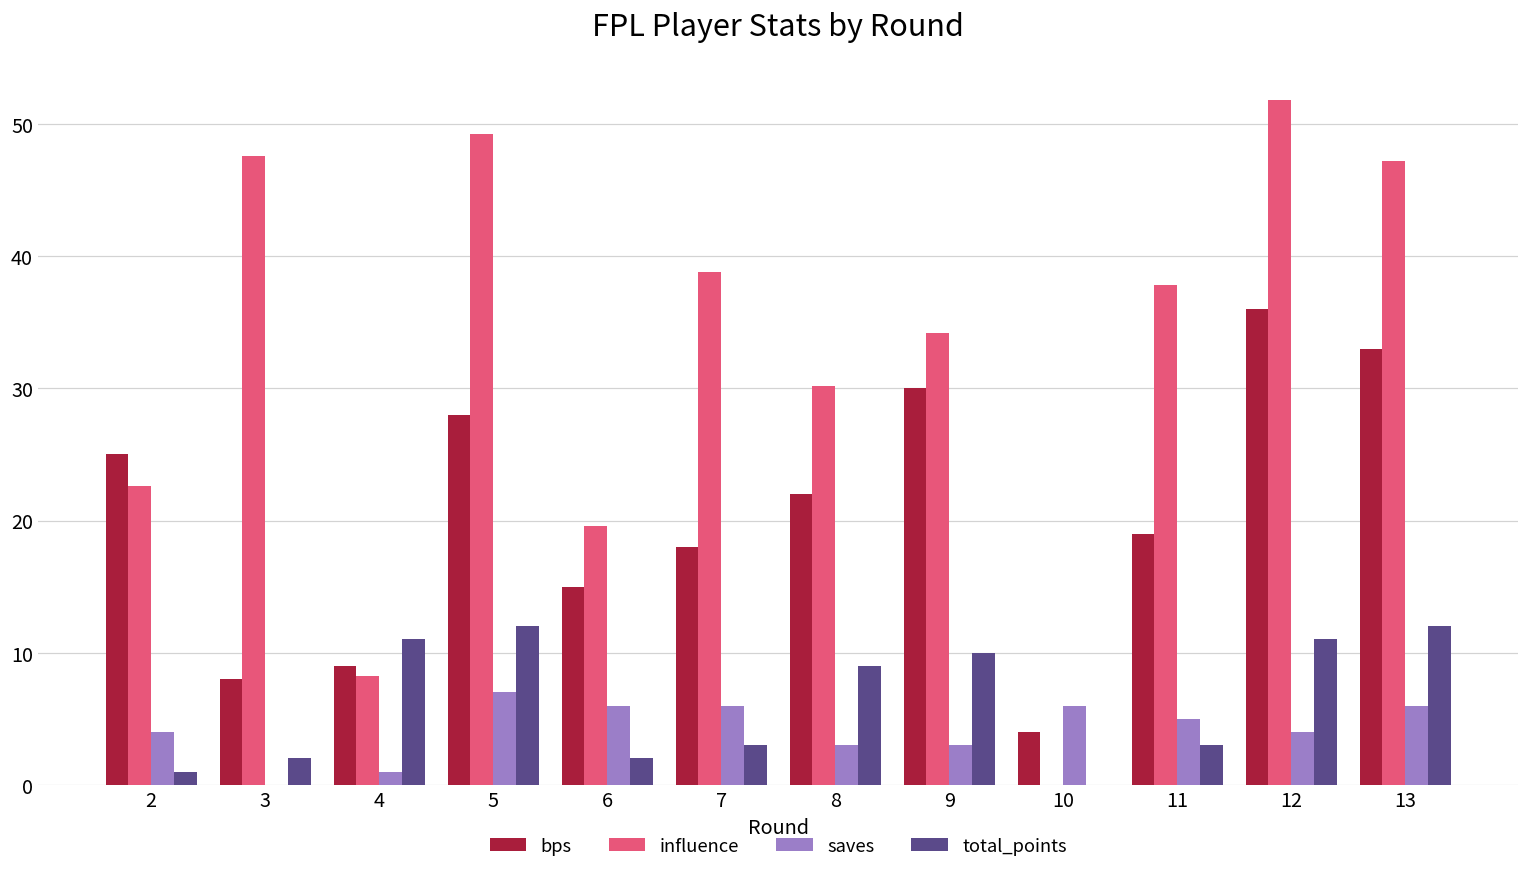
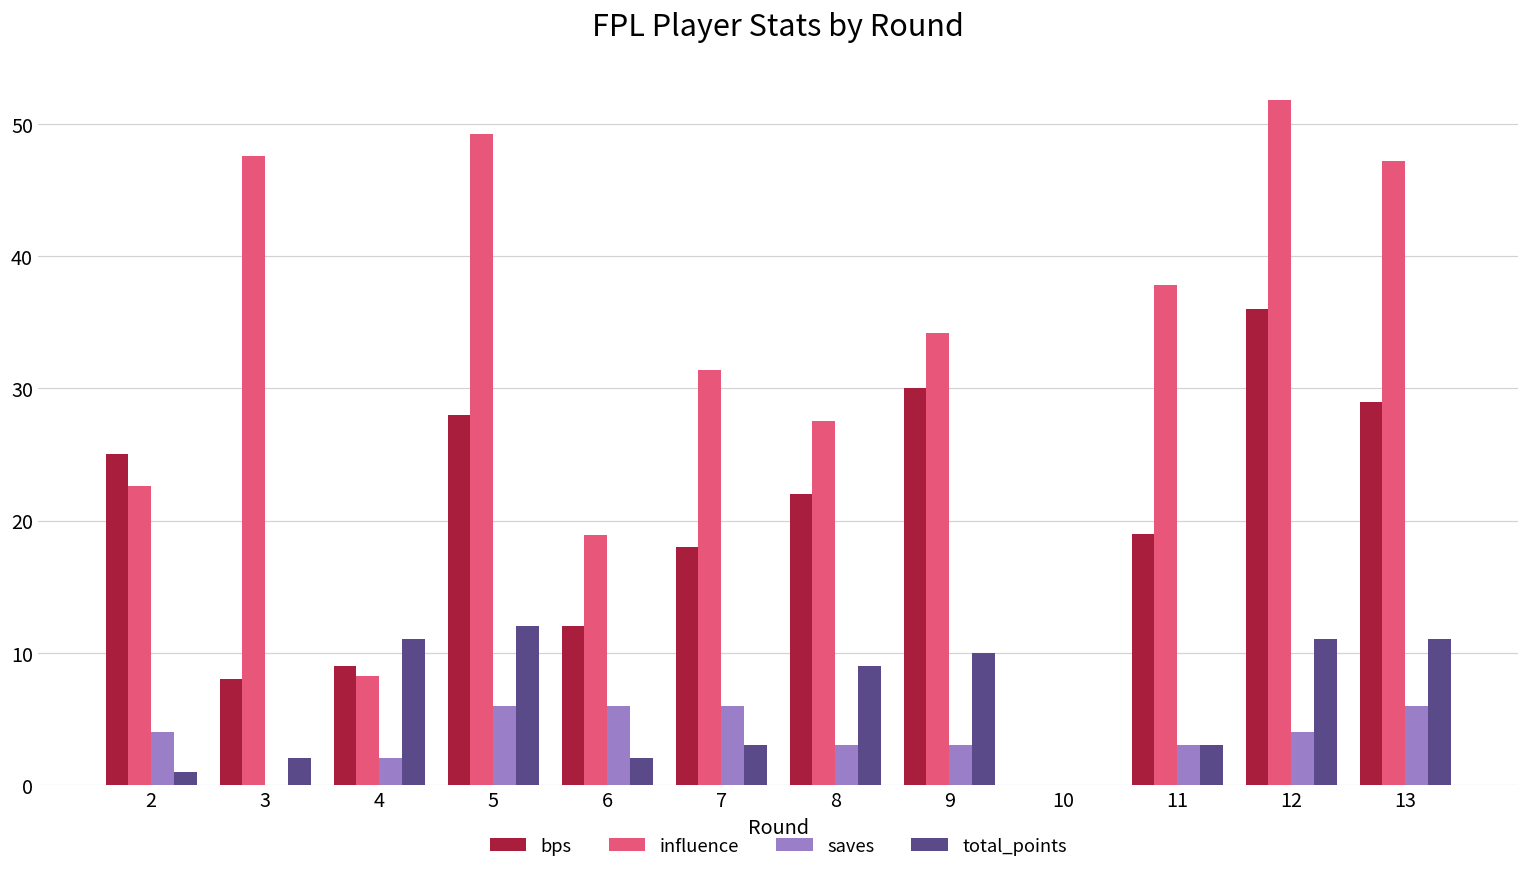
  {
    "bps": {
      "2": 25,
      "3": 8,
      "4": 9,
      "5": 28,
-     "6": 15,
+     "6": 12,
      "7": 18,
      "8": 22,
      "9": 30,
-     "10": 4,
+     "10": 0,
      "11": 19,
      "12": 36,
-     "13": 33
+     "13": 29
    },
    "influence": {
      "2": 22.6,
      "3": 47.6,
      "4": 8.2,
      "5": 49.2,
-     "6": 19.6,
-     "7": 38.8,
-     "8": 30.2,
+     "6": 18.9,
+     "7": 31.4,
+     "8": 27.5,
      "9": 34.2,
      "10": 0.0,
      "11": 37.8,
      "12": 51.8,
      "13": 47.2
    },
    "saves": {
      "2": 4,
      "3": 0,
-     "4": 1,
-     "5": 7,
+     "4": 2,
+     "5": 6,
      "6": 6,
      "7": 6,
      "8": 3,
      "9": 3,
-     "10": 6,
-     "11": 5,
+     "10": 0,
+     "11": 3,
      "12": 4,
      "13": 6
    },
    "total_points": {
      "2": 1,
      "3": 2,
      "4": 11,
      "5": 12,
      "6": 2,
      "7": 3,
      "8": 9,
      "9": 10,
      "10": 0,
      "11": 3,
      "12": 11,
-     "13": 12
+     "13": 11
    }
  }
